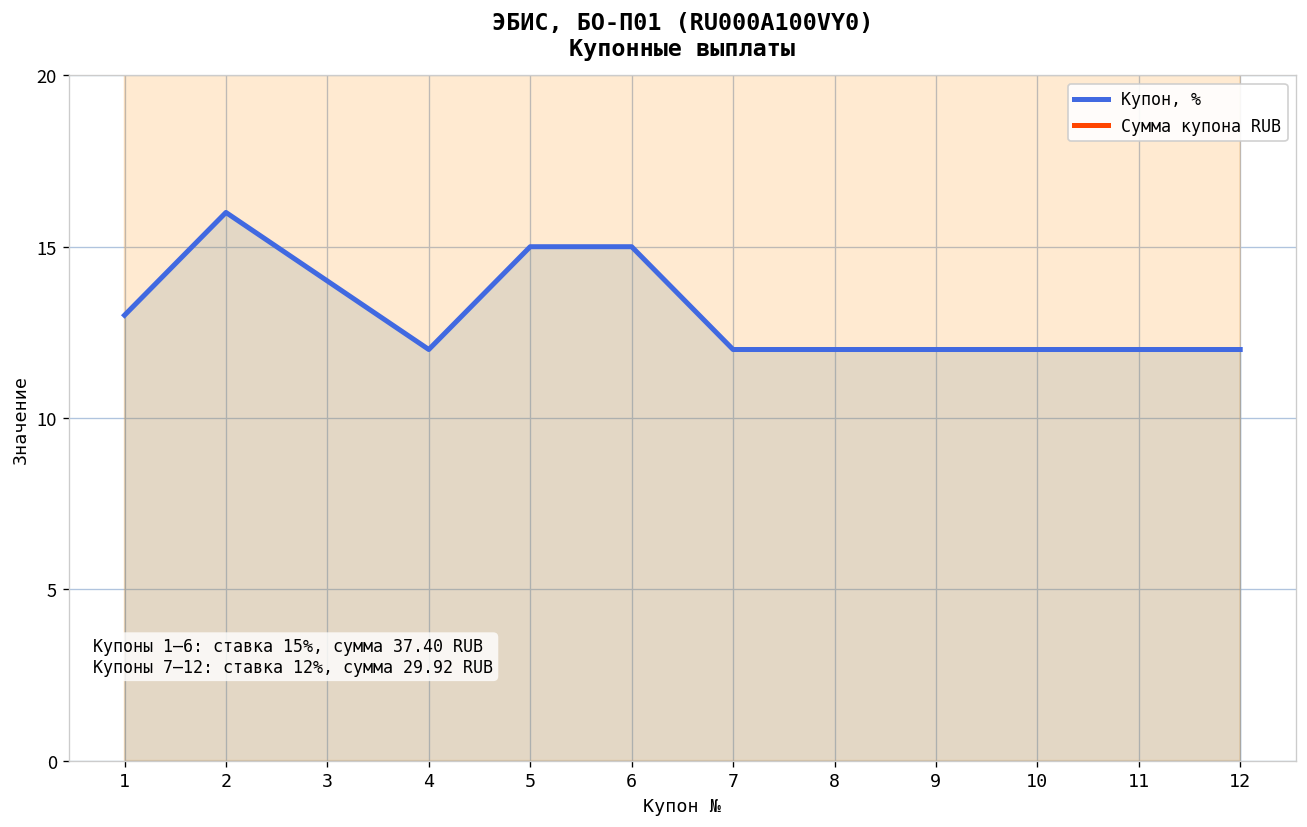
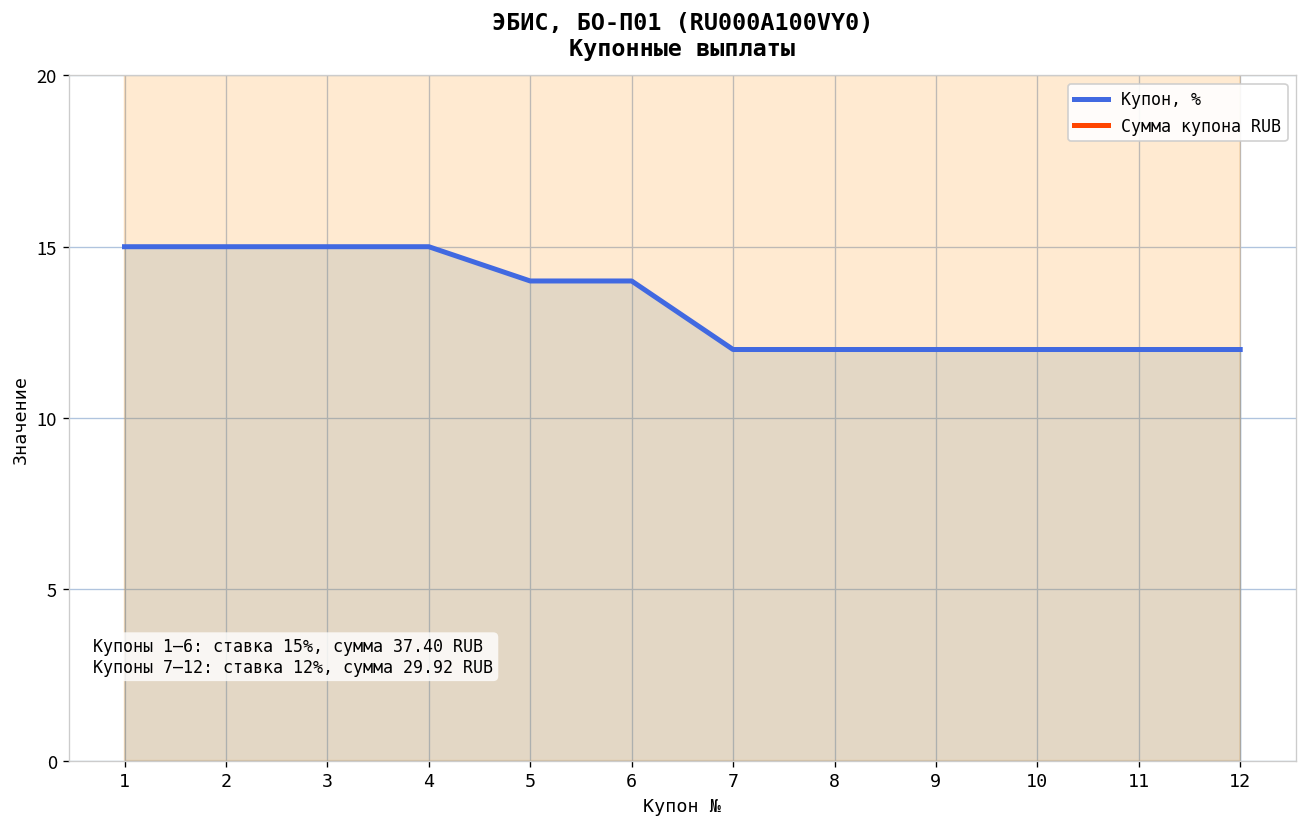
  {
    "Купон, %": {
-     "1": 13,
-     "2": 16,
-     "3": 14,
-     "4": 12,
-     "5": 15,
-     "6": 15,
+     "1": 15,
+     "2": 15,
+     "3": 15,
+     "4": 15,
+     "5": 14,
+     "6": 14,
      "7": 12,
      "8": 12,
      "9": 12,
      "10": 12,
      "11": 12,
      "12": 12
    }
  }
